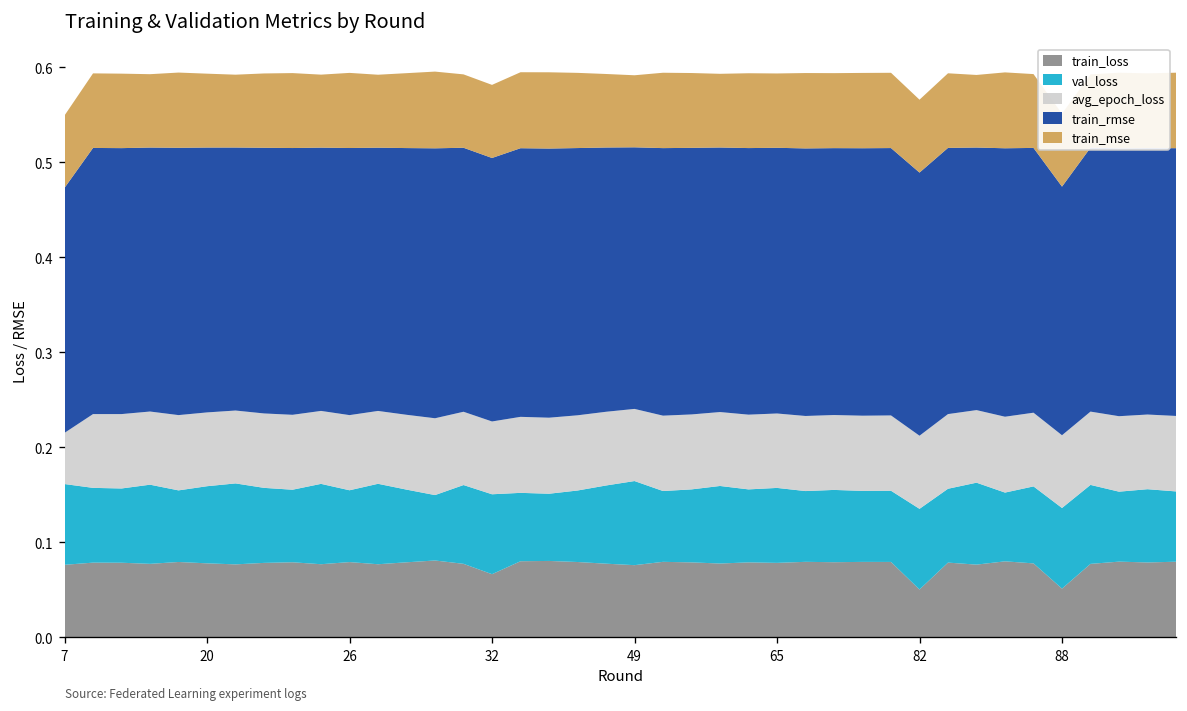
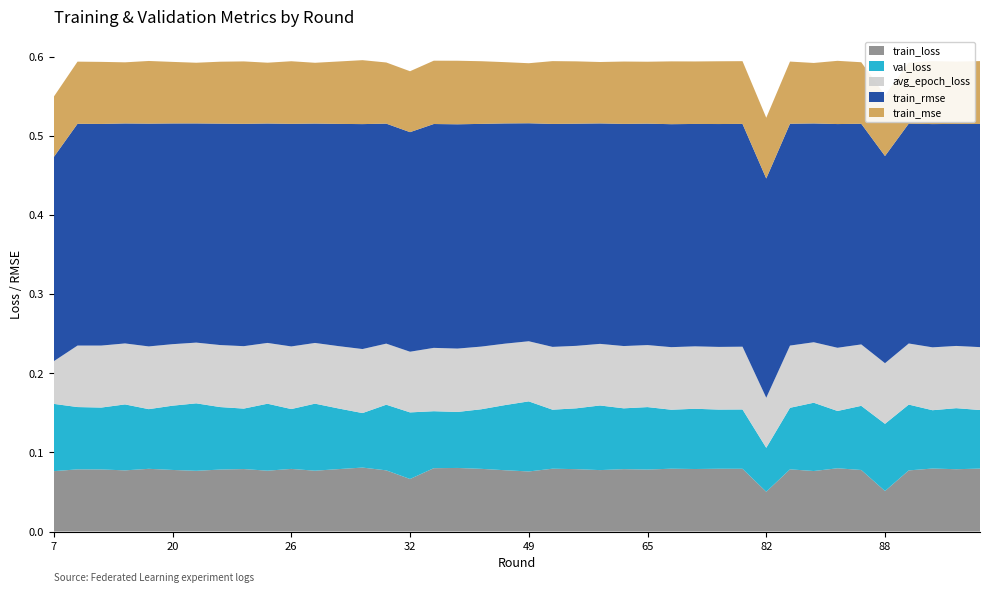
  {
    "train_loss": {
      "7": 0.08,
      "20": 0.08,
      "26": 0.08,
      "32": 0.07,
      "49": 0.08,
      "65": 0.08,
      "82": 0.05,
      "88": 0.05
    },
    "val_loss": {
      "7": 0.09,
      "20": 0.08,
      "26": 0.08,
      "32": 0.08,
      "49": 0.09,
      "65": 0.08,
-     "82": 0.08,
+     "82": 0.06,
      "88": 0.08
    },
    "avg_epoch_loss": {
      "7": 0.05,
      "20": 0.08,
      "26": 0.08,
      "32": 0.08,
      "49": 0.08,
      "65": 0.08,
-     "82": 0.08,
+     "82": 0.06,
      "88": 0.08
    },
    "train_rmse": {
      "7": 0.26,
      "20": 0.28,
      "26": 0.28,
      "32": 0.28,
      "49": 0.28,
      "65": 0.28,
      "82": 0.28,
      "88": 0.26
    },
    "train_mse": {
      "7": 0.08,
      "20": 0.08,
      "26": 0.08,
      "32": 0.08,
      "49": 0.08,
      "65": 0.08,
      "82": 0.08
    }
  }
